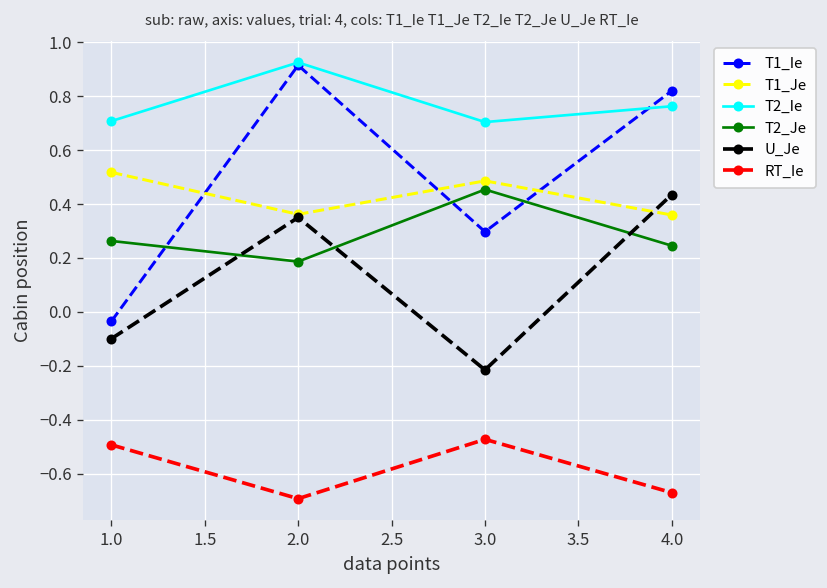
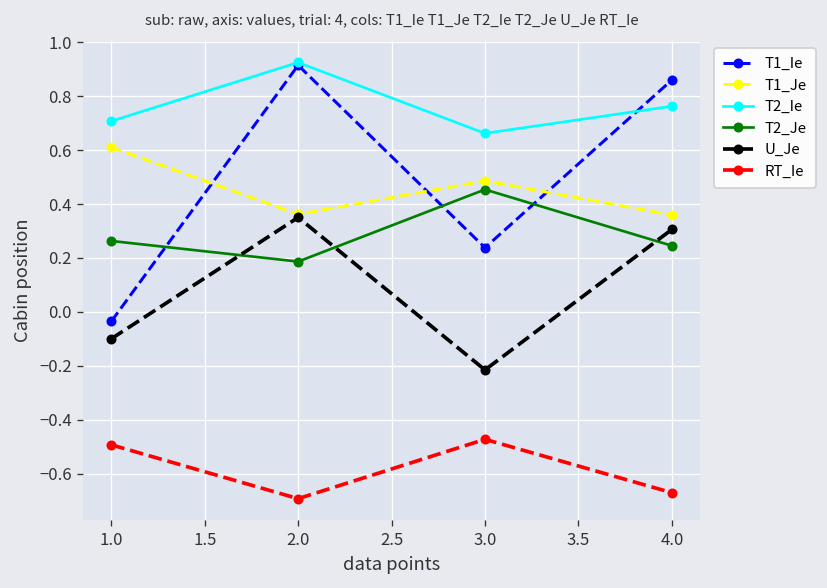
  {
    "T1_Ie": {
      "1.0": -0.04,
-     "3.0": 0.30,
-     "4.0": 0.82
+     "3.0": 0.24,
+     "4.0": 0.86
    },
    "T1_Je": {
-     "1.0": 0.52,
+     "1.0": 0.61,
      "2.0": 0.36,
      "3.0": 0.49,
      "4.0": 0.36
    },
    "T2_Ie": {
      "1.0": 0.71,
-     "3.0": 0.70,
+     "3.0": 0.66,
      "4.0": 0.76
    },
    "T2_Je": {
      "1.0": 0.26,
      "2.0": 0.19,
      "3.0": 0.45,
      "4.0": 0.25
    },
    "U_Je": {
      "1.0": -0.10,
      "2.0": 0.35,
      "3.0": -0.22,
-     "4.0": 0.44
+     "4.0": 0.31
    },
    "RT_Ie": {
      "1.0": -0.49,
      "2.0": -0.69,
      "3.0": -0.47,
      "4.0": -0.67
    }
  }
